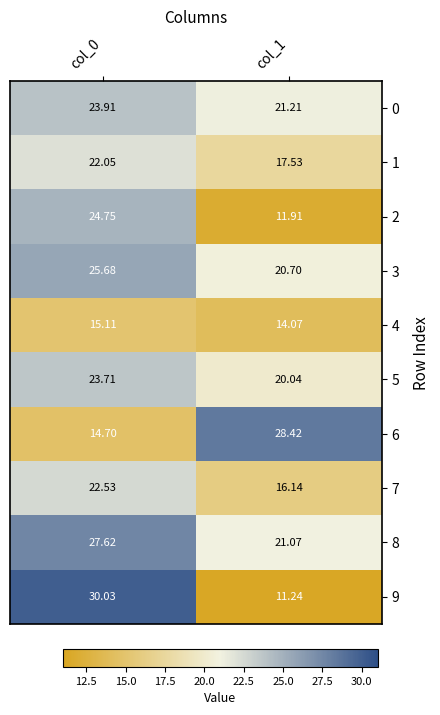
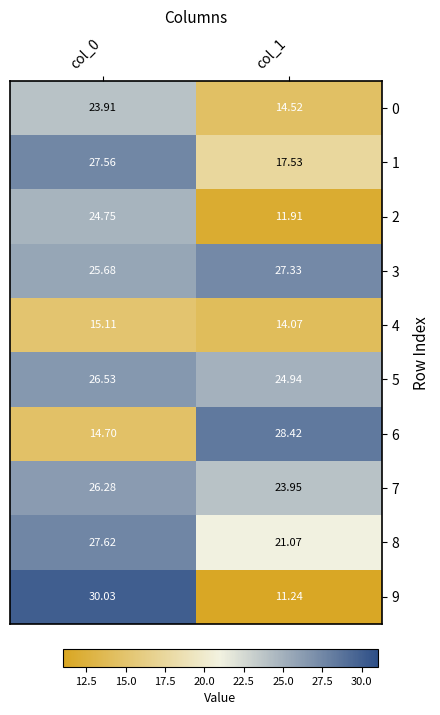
  {
    "0": {
      "col_0": 23.91,
-     "col_1": 21.21
+     "col_1": 14.52
    },
    "1": {
-     "col_0": 22.05,
+     "col_0": 27.56,
      "col_1": 17.53
    },
    "2": {
      "col_0": 24.75,
      "col_1": 11.91
    },
    "3": {
      "col_0": 25.68,
-     "col_1": 20.70
+     "col_1": 27.33
    },
    "4": {
      "col_0": 15.11,
      "col_1": 14.07
    },
    "5": {
-     "col_0": 23.71,
-     "col_1": 20.04
+     "col_0": 26.53,
+     "col_1": 24.94
    },
    "6": {
      "col_0": 14.70,
      "col_1": 28.42
    },
    "7": {
-     "col_0": 22.53,
-     "col_1": 16.14
+     "col_0": 26.28,
+     "col_1": 23.95
    },
    "8": {
      "col_0": 27.62,
      "col_1": 21.07
    },
    "9": {
      "col_0": 30.03,
      "col_1": 11.24
    }
  }
